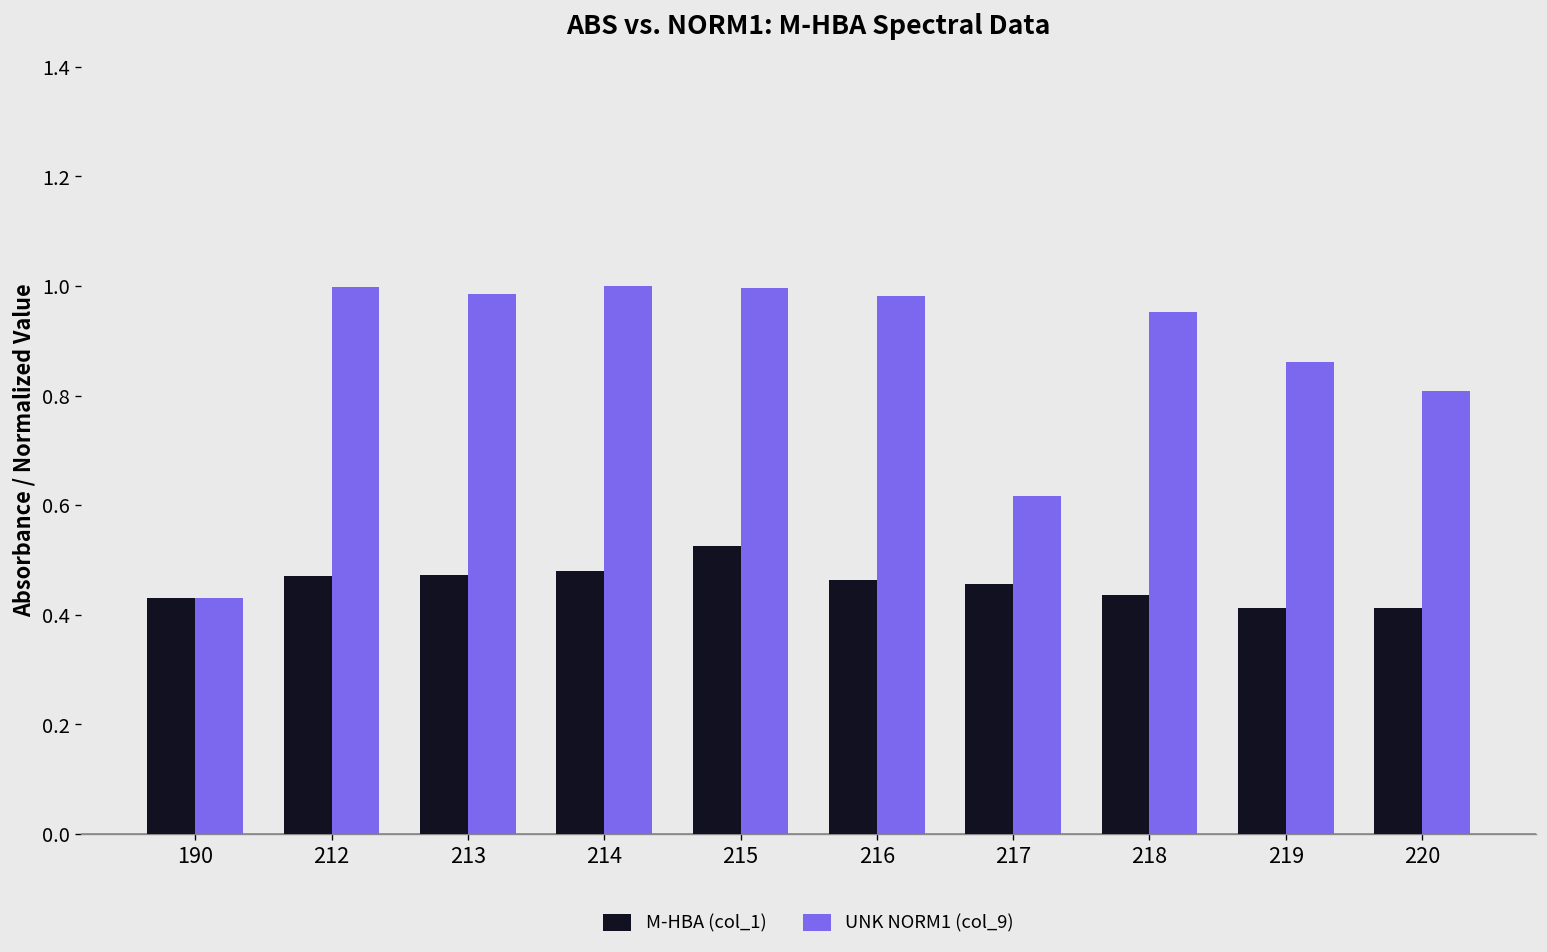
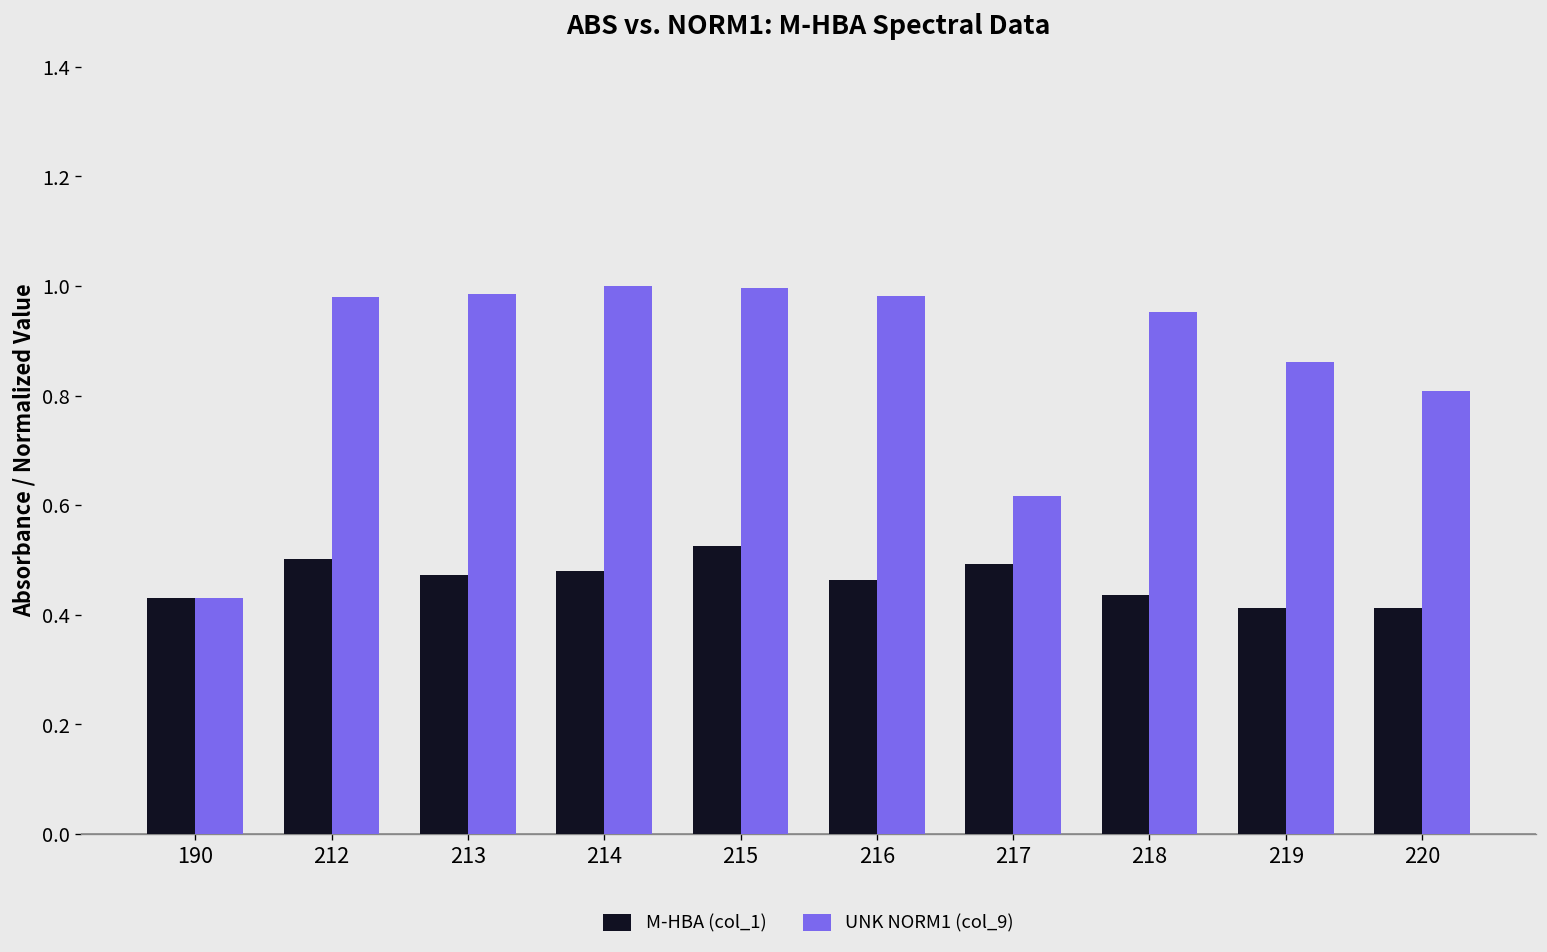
  {
    "M-HBA (col_1)": {
      "190": 0.43,
-     "212": 0.47,
+     "212": 0.50,
      "213": 0.47,
      "214": 0.48,
      "215": 0.52,
      "216": 0.46,
-     "217": 0.46,
+     "217": 0.49,
      "218": 0.44,
      "219": 0.41,
      "220": 0.41
    },
    "UNK NORM1 (col_9)": {
      "190": 0.43,
-     "212": 1.00,
+     "212": 0.98,
      "213": 0.99,
      "214": 1.00,
      "215": 1.00,
      "216": 0.98,
      "217": 0.62,
      "218": 0.95,
      "219": 0.86,
      "220": 0.81
    }
  }
